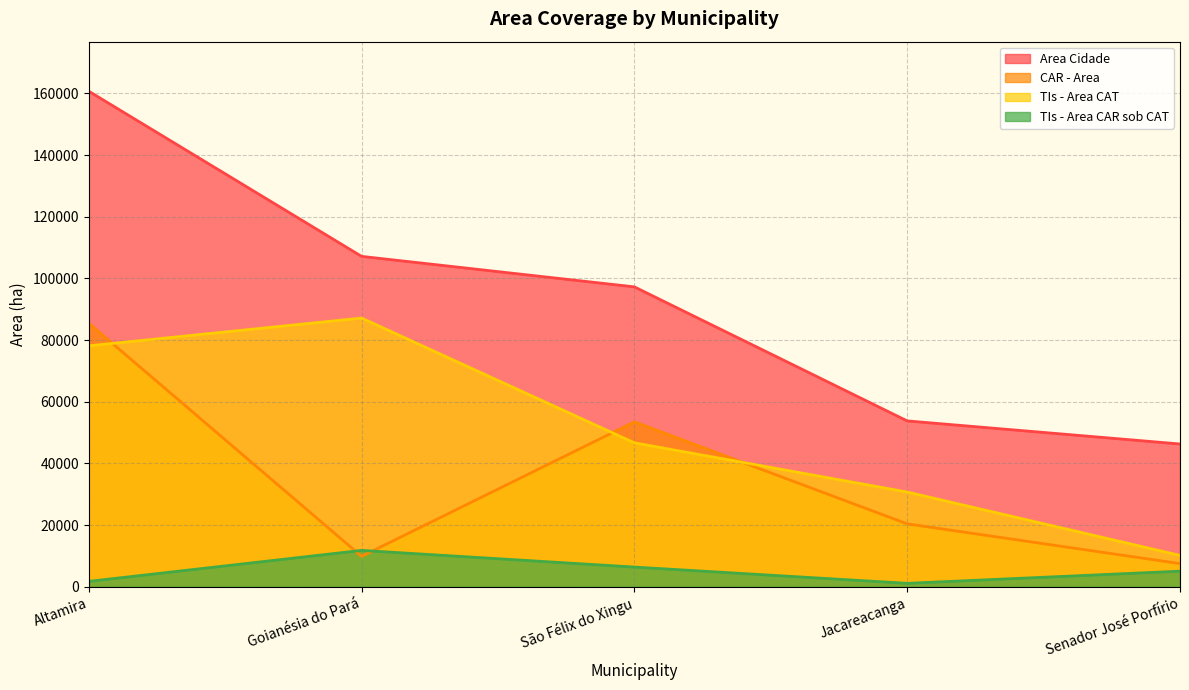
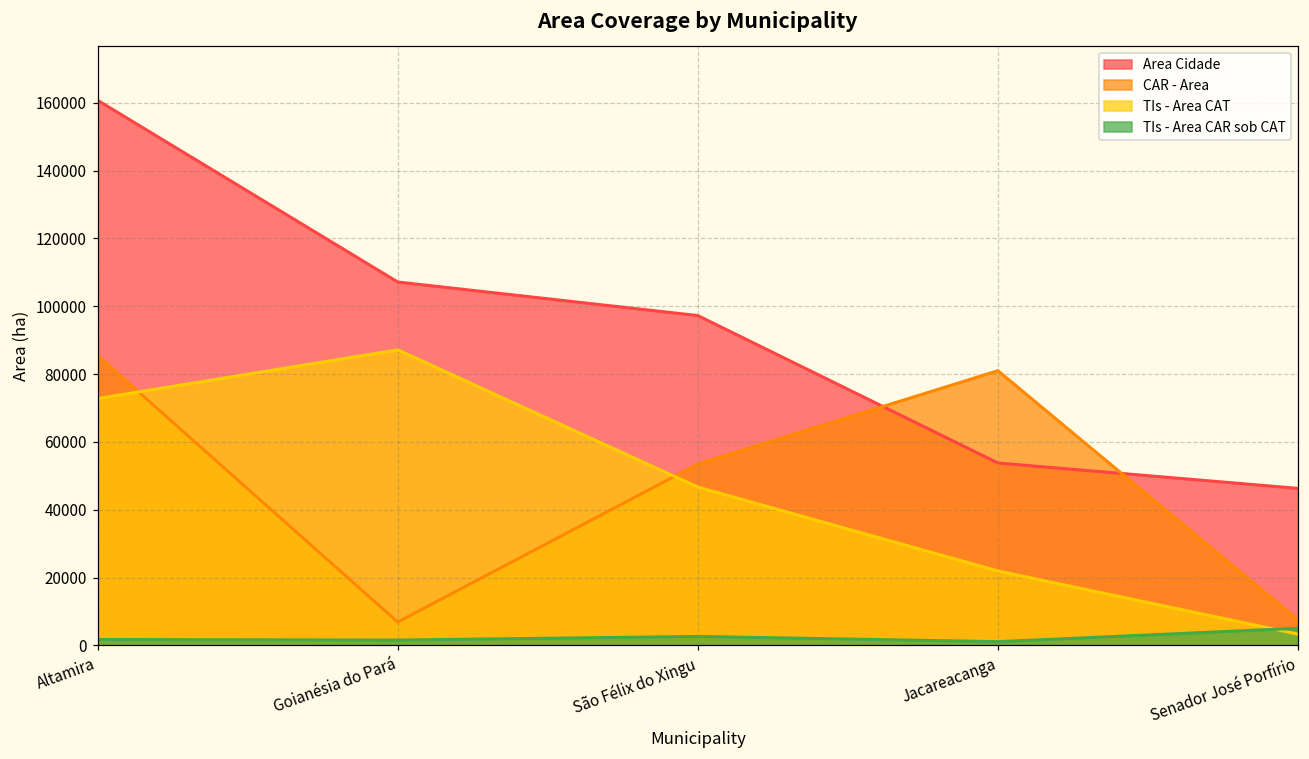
  {
    "Area Cidade": {
      "Altamira": 161000,
      "Goianésia do Pará": 107000,
      "São Félix do Xingu": 97000,
      "Jacareacanga": 54000,
      "Senador José Porfírio": 46000
    },
    "CAR - Area": {
      "Altamira": 85000,
-     "Goianésia do Pará": 10000,
+     "Goianésia do Pará": 7000,
      "São Félix do Xingu": 53000,
-     "Jacareacanga": 20000,
+     "Jacareacanga": 81000,
      "Senador José Porfírio": 8000
    },
    "TIs - Area CAT": {
-     "Altamira": 78000,
+     "Altamira": 73000,
      "Goianésia do Pará": 87000,
      "São Félix do Xingu": 47000,
-     "Jacareacanga": 31000,
-     "Senador José Porfírio": 10000
+     "Jacareacanga": 22000,
+     "Senador José Porfírio": 3000
    },
    "TIs - Area CAR sob CAT": {
      "Altamira": 2000,
-     "Goianésia do Pará": 12000,
-     "São Félix do Xingu": 6000,
+     "Goianésia do Pará": 2000,
+     "São Félix do Xingu": 3000,
      "Jacareacanga": 1000,
      "Senador José Porfírio": 5000
    }
  }
